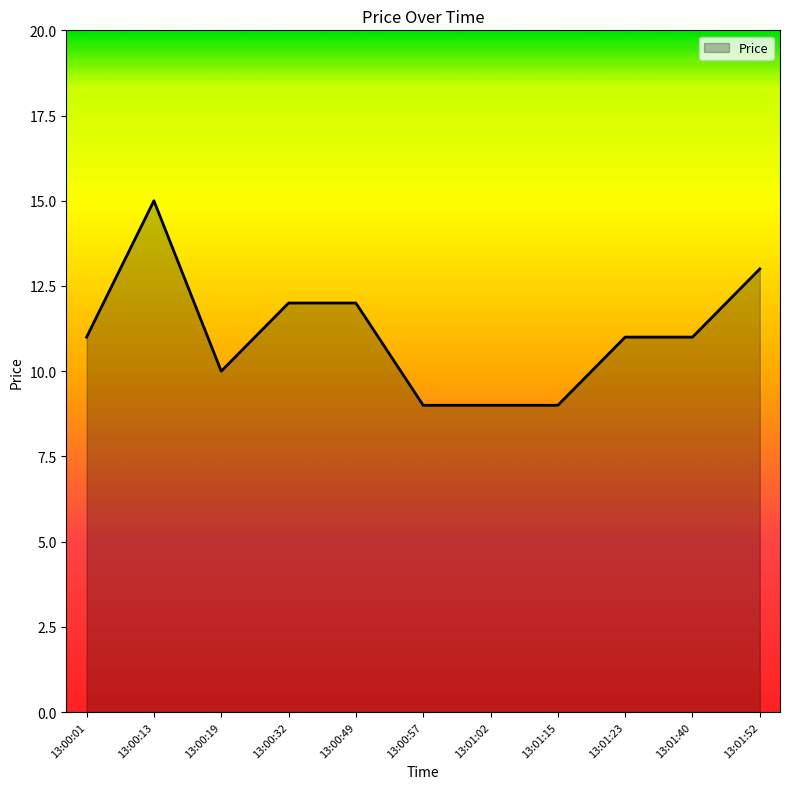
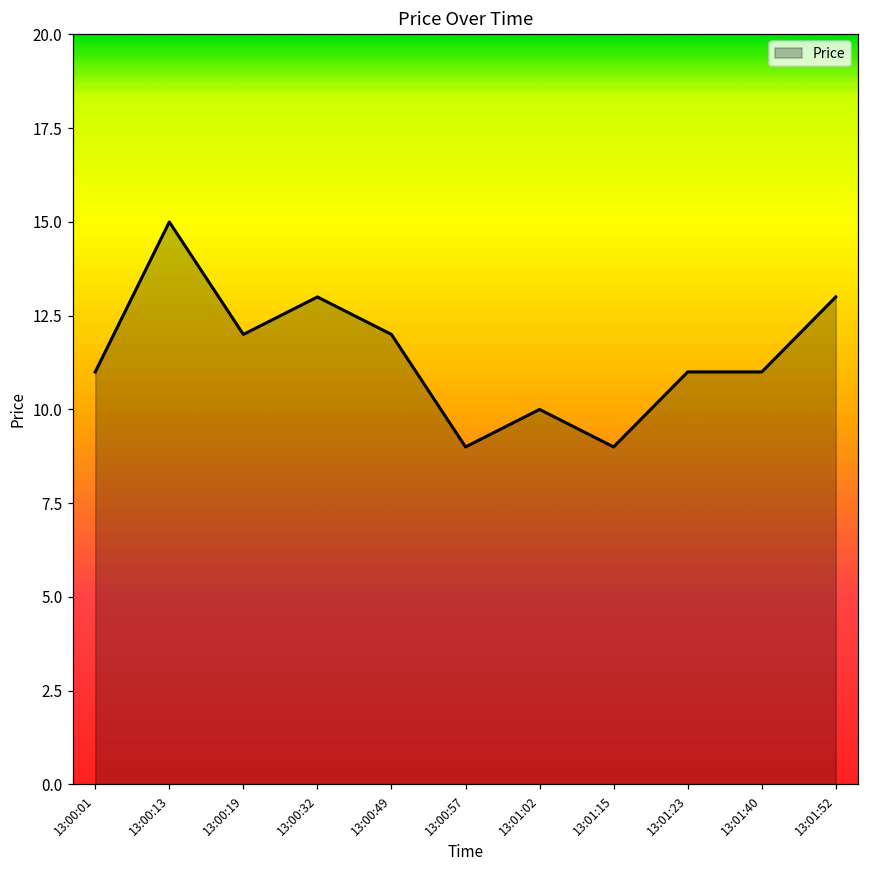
  {
    "13:00:01": 11,
    "13:00:13": 15,
-   "13:00:19": 10,
-   "13:00:32": 12,
+   "13:00:19": 12,
+   "13:00:32": 13,
    "13:00:49": 12,
    "13:00:57": 9,
-   "13:01:02": 9,
+   "13:01:02": 10,
    "13:01:15": 9,
    "13:01:23": 11,
    "13:01:40": 11,
    "13:01:52": 13
  }
